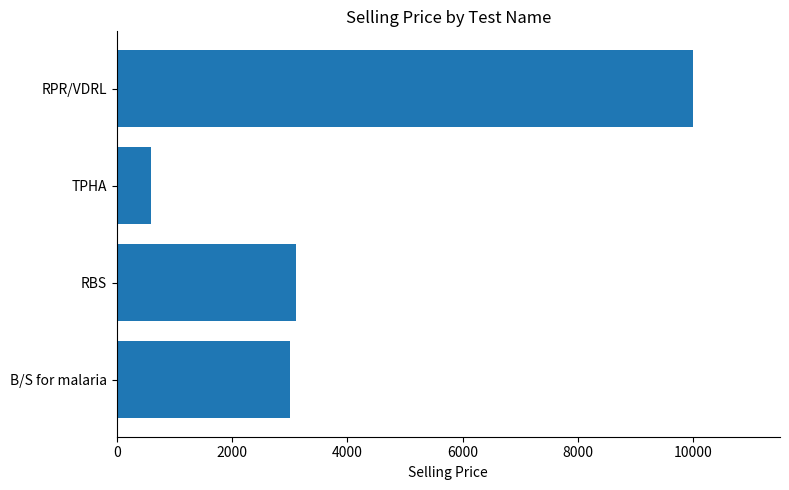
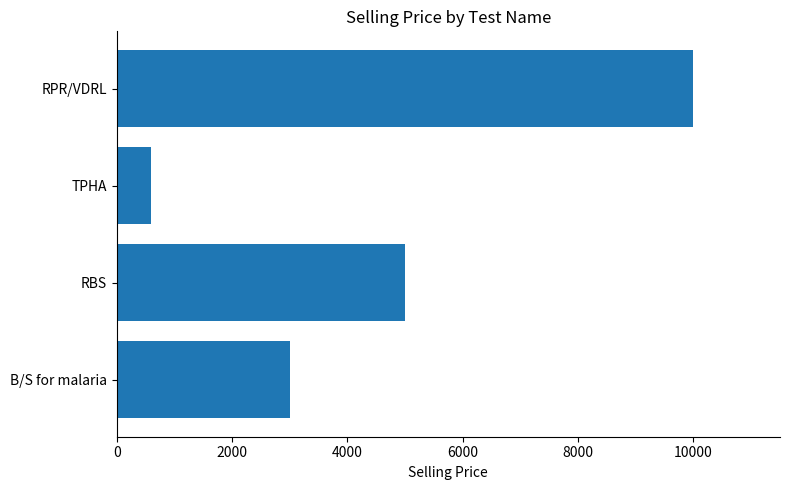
  {
    "RPR/VDRL": 10000,
    "TPHA": 600,
-   "RBS": 3100,
+   "RBS": 5000,
    "B/S for malaria": 3000
  }
